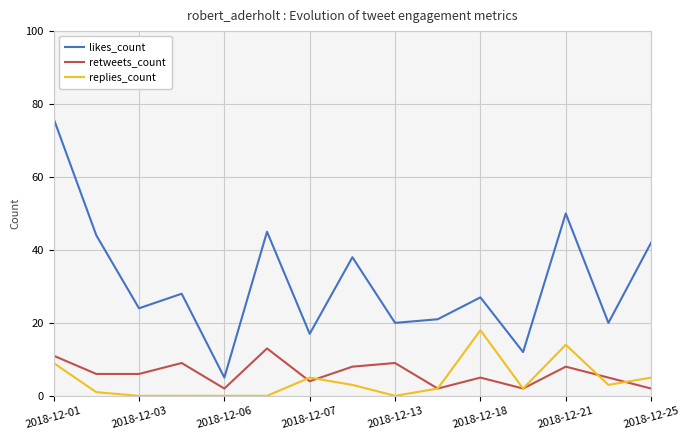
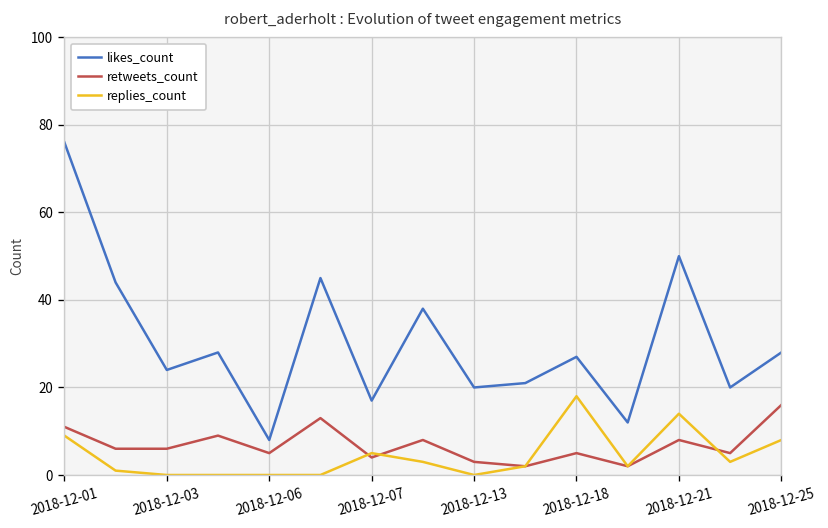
  {
    "likes_count": {
      "2018-12-01": 76,
      "2018-12-03": 24,
-     "2018-12-06": 5,
+     "2018-12-06": 8,
      "2018-12-13": 20,
      "2018-12-18": 27,
-     "2018-12-25": 42
+     "2018-12-25": 28
    },
    "retweets_count": {
      "2018-12-01": 11,
      "2018-12-03": 6,
-     "2018-12-06": 2,
-     "2018-12-13": 9,
+     "2018-12-06": 5,
+     "2018-12-13": 3,
      "2018-12-18": 5,
-     "2018-12-25": 2
+     "2018-12-25": 16
    },
    "replies_count": {
      "2018-12-01": 9,
      "2018-12-03": 0,
      "2018-12-06": 0,
      "2018-12-13": 0,
      "2018-12-18": 18,
-     "2018-12-25": 5
+     "2018-12-25": 8
    }
  }
